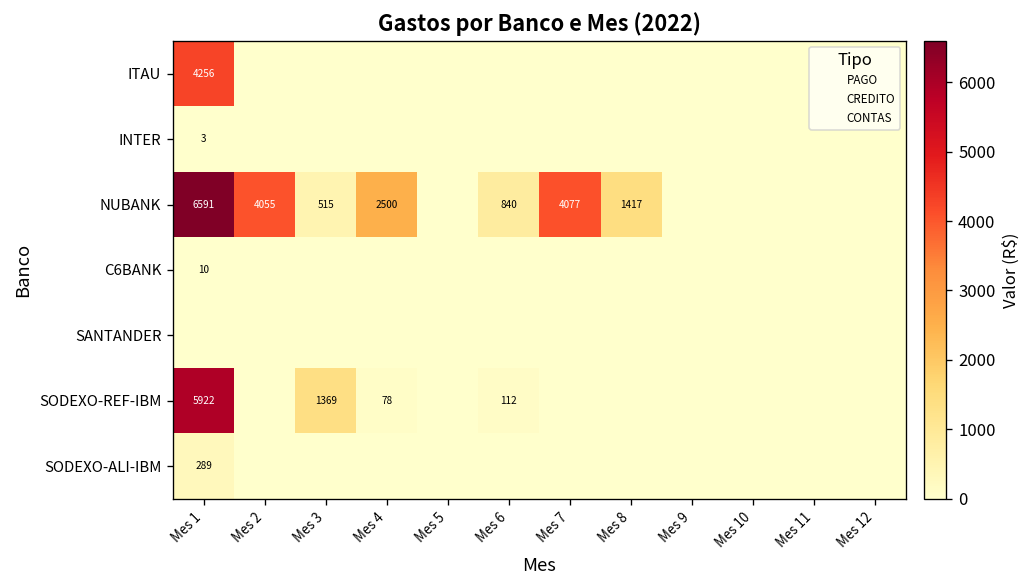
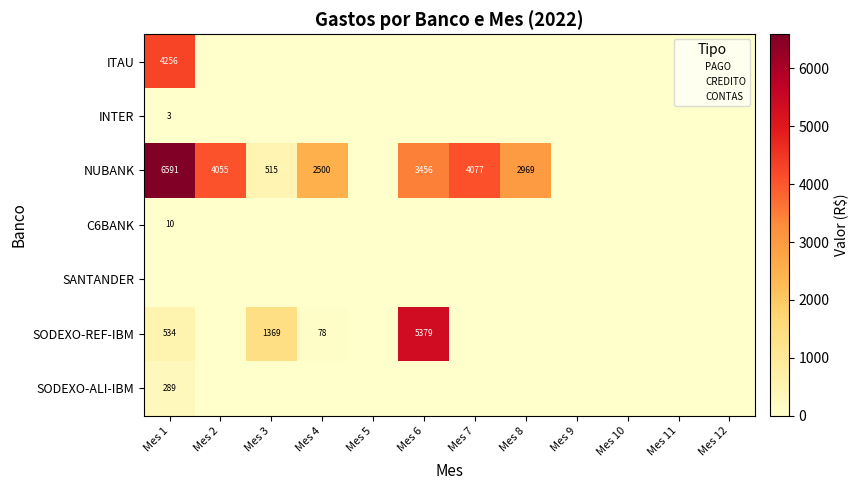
  {
    "ITAU": {
      "Mes 1": 4256
    },
    "INTER": {
      "Mes 1": 3
    },
    "NUBANK": {
      "Mes 1": 6591,
      "Mes 2": 4055,
      "Mes 3": 515,
      "Mes 4": 2500,
-     "Mes 6": 840,
+     "Mes 6": 3456,
      "Mes 7": 4077,
-     "Mes 8": 1417
+     "Mes 8": 2969
    },
    "C6BANK": {
      "Mes 1": 10
    },
    "SODEXO-REF-IBM": {
-     "Mes 1": 5922,
+     "Mes 1": 534,
      "Mes 3": 1369,
      "Mes 4": 78,
-     "Mes 6": 112
+     "Mes 6": 5379
    },
    "SODEXO-ALI-IBM": {
      "Mes 1": 289
    }
  }
